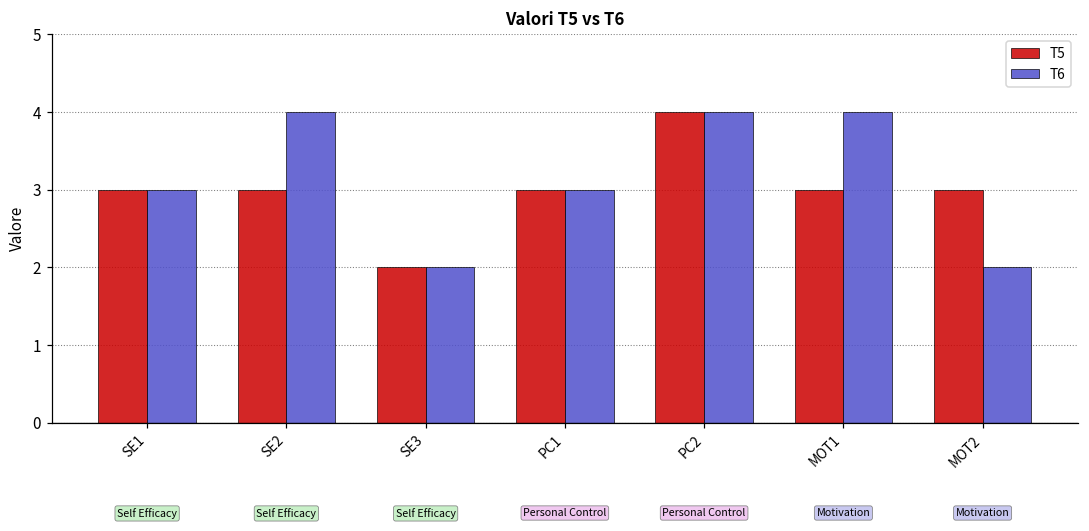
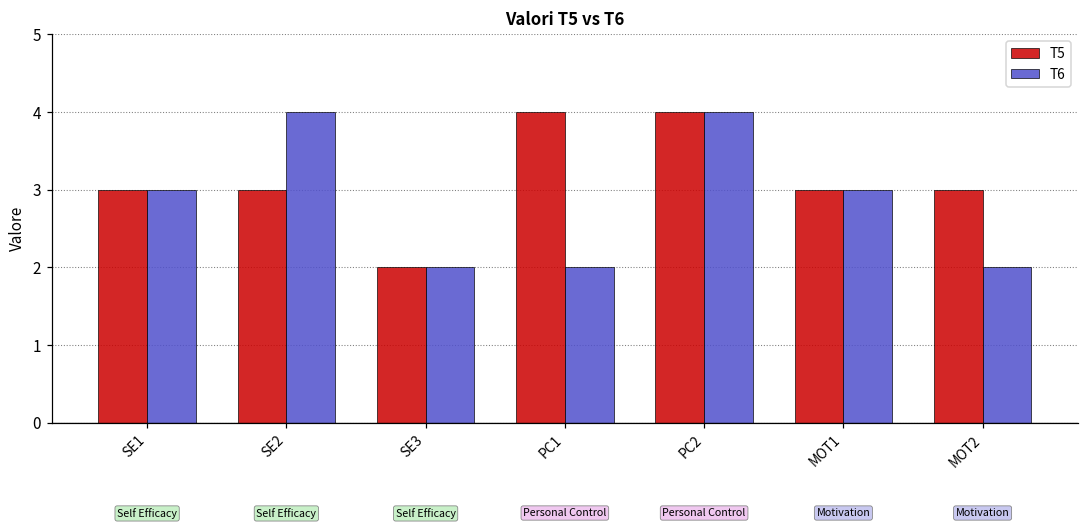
  {
    "T5": {
      "SE1": 3,
      "SE2": 3,
      "SE3": 2,
-     "PC1": 3,
+     "PC1": 4,
      "PC2": 4,
      "MOT1": 3,
      "MOT2": 3
    },
    "T6": {
      "SE1": 3,
      "SE2": 4,
      "SE3": 2,
-     "PC1": 3,
+     "PC1": 2,
      "PC2": 4,
-     "MOT1": 4,
+     "MOT1": 3,
      "MOT2": 2
    }
  }
